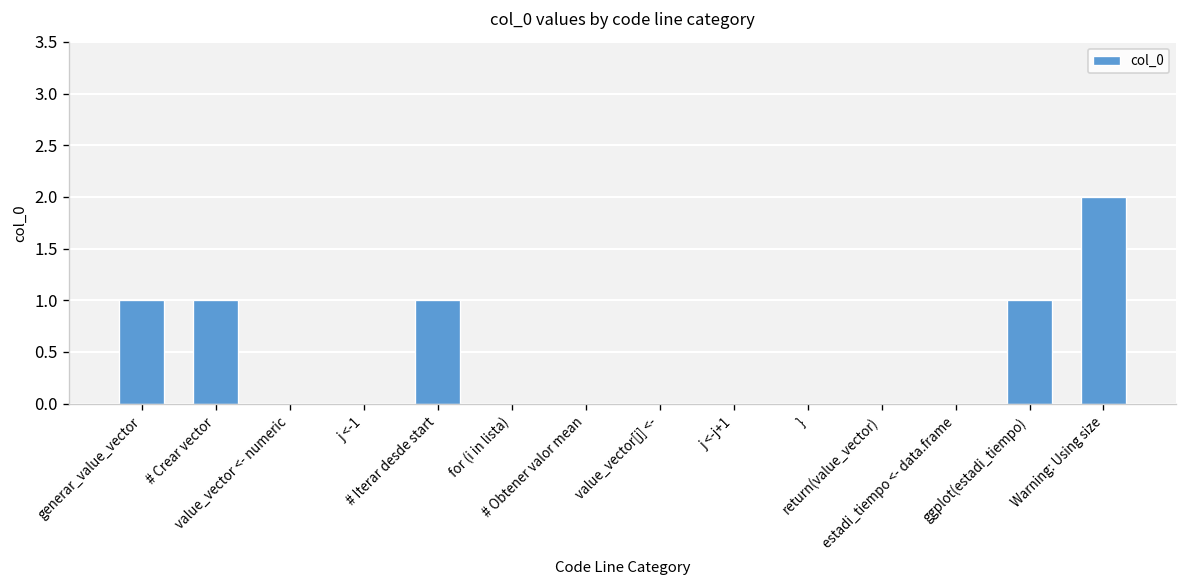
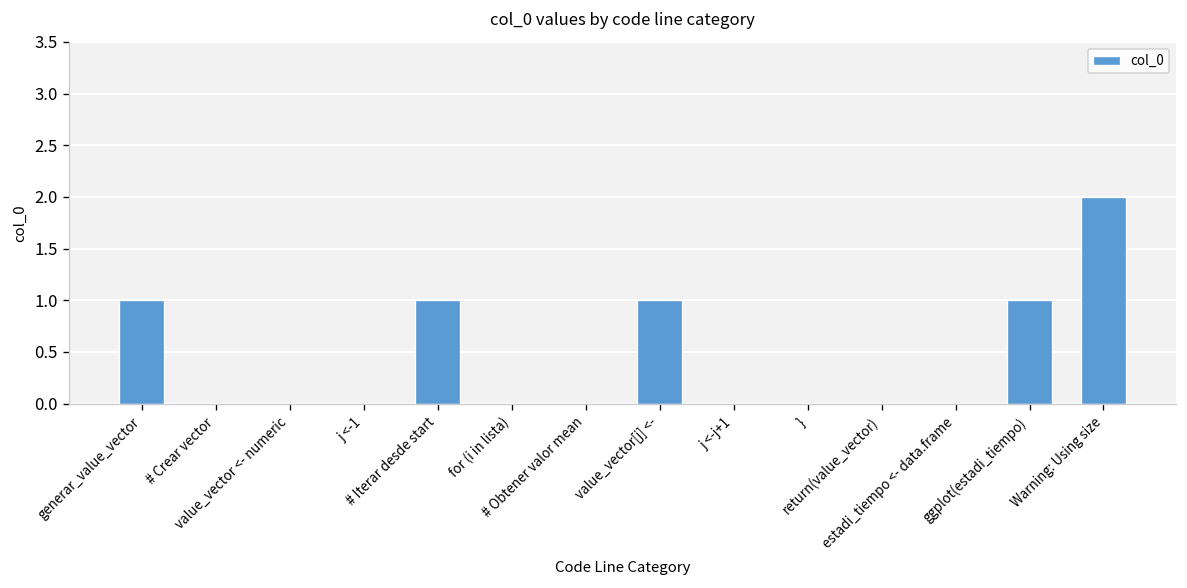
  {
    "generar_value_vector": 1,
-   "# Crear vector": 1,
+   "# Crear vector": 0,
    "value_vector <- numeric": 0,
    "j <-1": 0,
    "# Iterar desde start": 1,
    "for (i in lista)": 0,
    "# Obtener valor mean": 0,
-   "value_vector[j] <-": 0,
+   "value_vector[j] <-": 1,
    "j <-j+1": 0,
    "}": 0,
    "return(value_vector)": 0,
    "estadi_tiempo <- data.frame": 0,
    "ggplot(estadi_tiempo)": 1,
    "Warning: Using size": 2
  }
